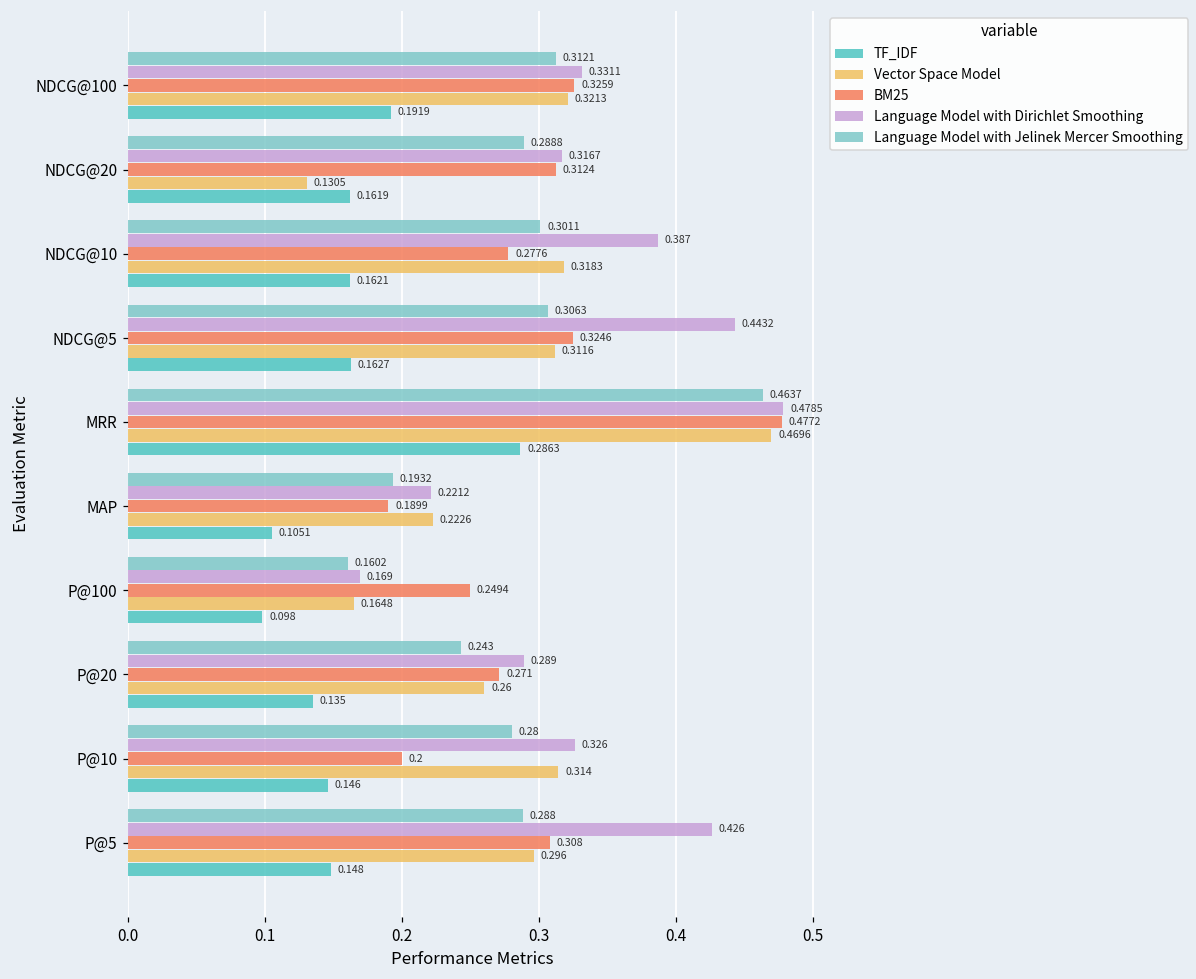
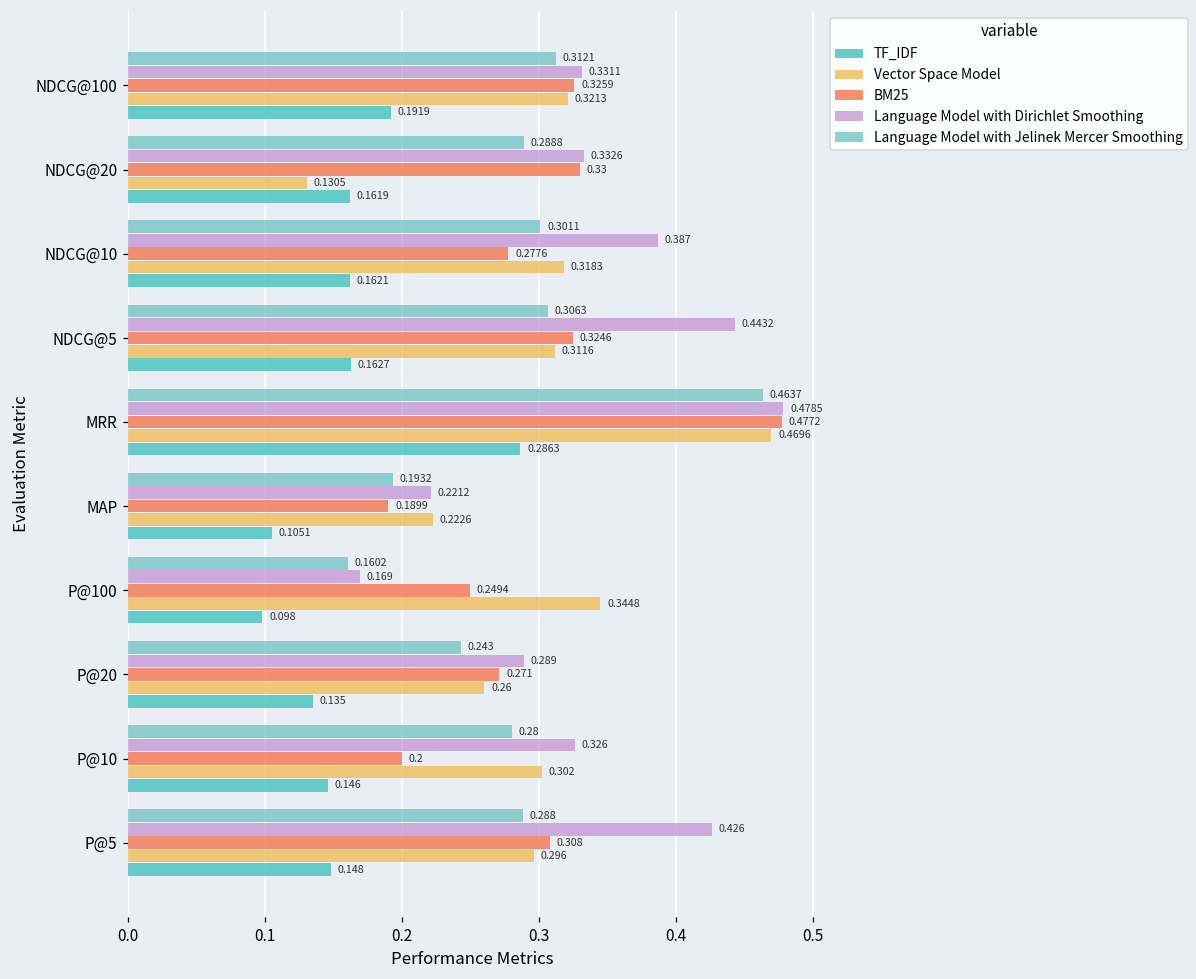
  {
    "Vector Space Model": {
      "NDCG@100": 0.3213,
      "NDCG@20": 0.1305,
      "NDCG@10": 0.3183,
      "NDCG@5": 0.3116,
      "MRR": 0.4696,
      "MAP": 0.2226,
-     "P@100": 0.1648,
+     "P@100": 0.3448,
      "P@20": 0.26,
-     "P@10": 0.314,
+     "P@10": 0.302,
      "P@5": 0.296
    },
    "BM25": {
      "NDCG@100": 0.3259,
-     "NDCG@20": 0.3124,
+     "NDCG@20": 0.33,
      "NDCG@10": 0.2776,
      "NDCG@5": 0.3246,
      "MRR": 0.4772,
      "MAP": 0.1899,
      "P@100": 0.2494,
      "P@20": 0.271,
      "P@10": 0.2,
      "P@5": 0.308
    },
    "Language Model with Dirichlet Smoothing": {
      "NDCG@100": 0.3311,
-     "NDCG@20": 0.3167,
+     "NDCG@20": 0.3326,
      "NDCG@10": 0.387,
      "NDCG@5": 0.4432,
      "MRR": 0.4785,
      "MAP": 0.2212,
      "P@100": 0.169,
      "P@20": 0.289,
      "P@10": 0.326,
      "P@5": 0.426
    }
  }
